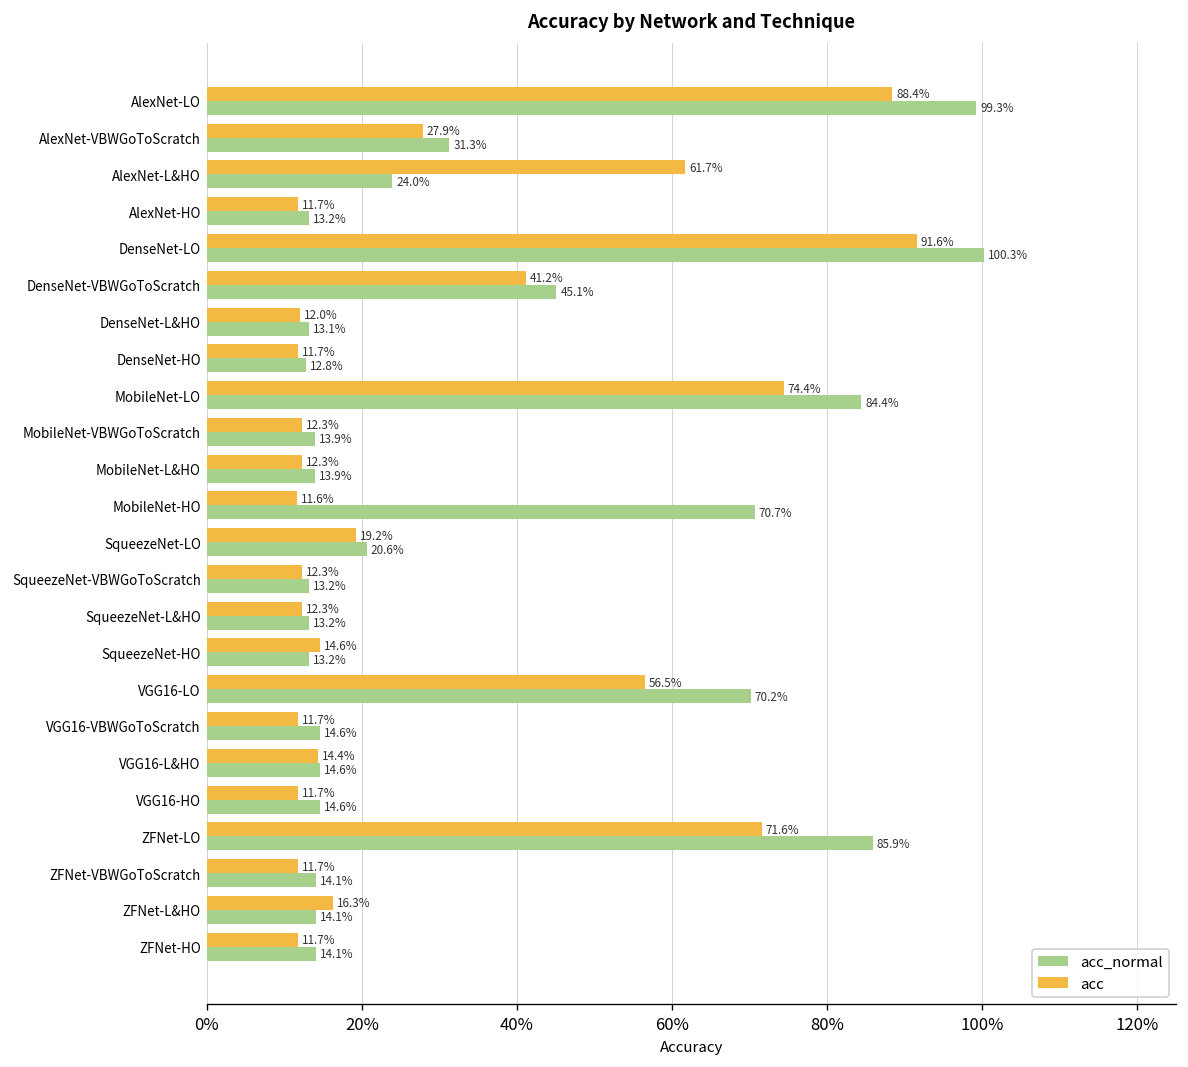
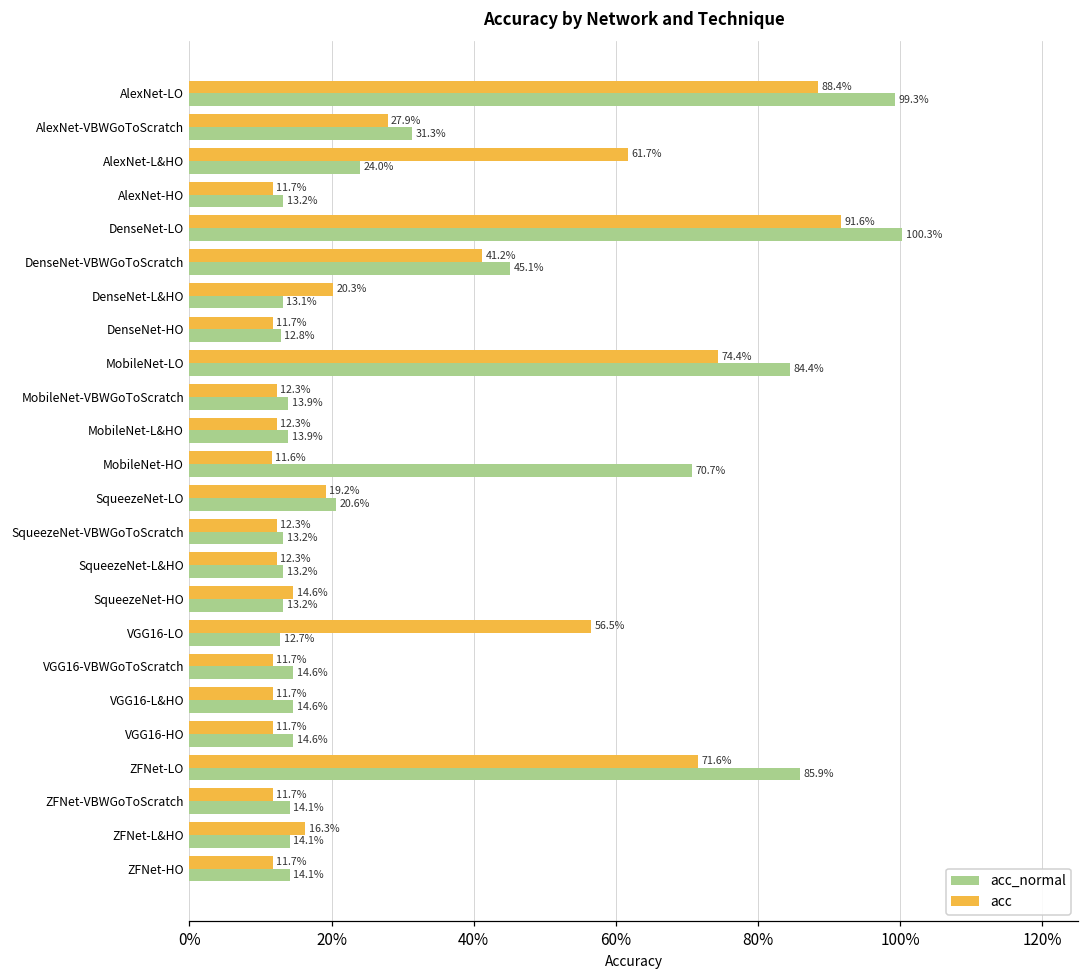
  {
    "acc_normal": {
      "AlexNet-LO": "99.3%",
      "AlexNet-VBWGoToScratch": "31.3%",
      "AlexNet-L&HO": "24.0%",
      "AlexNet-HO": "13.2%",
      "DenseNet-LO": "100.3%",
      "DenseNet-VBWGoToScratch": "45.1%",
      "DenseNet-L&HO": "13.1%",
      "DenseNet-HO": "12.8%",
      "MobileNet-LO": "84.4%",
      "MobileNet-VBWGoToScratch": "13.9%",
      "MobileNet-L&HO": "13.9%",
      "MobileNet-HO": "70.7%",
      "SqueezeNet-LO": "20.6%",
      "SqueezeNet-VBWGoToScratch": "13.2%",
      "SqueezeNet-L&HO": "13.2%",
      "SqueezeNet-HO": "13.2%",
-     "VGG16-LO": "70.2%",
+     "VGG16-LO": "12.7%",
      "VGG16-VBWGoToScratch": "14.6%",
      "VGG16-L&HO": "14.6%",
      "VGG16-HO": "14.6%",
      "ZFNet-LO": "85.9%",
      "ZFNet-VBWGoToScratch": "14.1%",
      "ZFNet-L&HO": "14.1%",
      "ZFNet-HO": "14.1%"
    },
    "acc": {
      "AlexNet-LO": "88.4%",
      "AlexNet-VBWGoToScratch": "27.9%",
      "AlexNet-L&HO": "61.7%",
      "AlexNet-HO": "11.7%",
      "DenseNet-LO": "91.6%",
      "DenseNet-VBWGoToScratch": "41.2%",
-     "DenseNet-L&HO": "12.0%",
+     "DenseNet-L&HO": "20.3%",
      "DenseNet-HO": "11.7%",
      "MobileNet-LO": "74.4%",
      "MobileNet-VBWGoToScratch": "12.3%",
      "MobileNet-L&HO": "12.3%",
      "MobileNet-HO": "11.6%",
      "SqueezeNet-LO": "19.2%",
      "SqueezeNet-VBWGoToScratch": "12.3%",
      "SqueezeNet-L&HO": "12.3%",
      "SqueezeNet-HO": "14.6%",
      "VGG16-LO": "56.5%",
      "VGG16-VBWGoToScratch": "11.7%",
-     "VGG16-L&HO": "14.4%",
+     "VGG16-L&HO": "11.7%",
      "VGG16-HO": "11.7%",
      "ZFNet-LO": "71.6%",
      "ZFNet-VBWGoToScratch": "11.7%",
      "ZFNet-L&HO": "16.3%",
      "ZFNet-HO": "11.7%"
    }
  }
